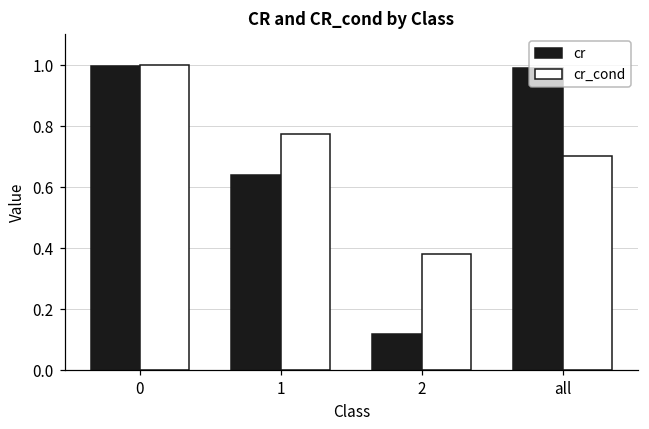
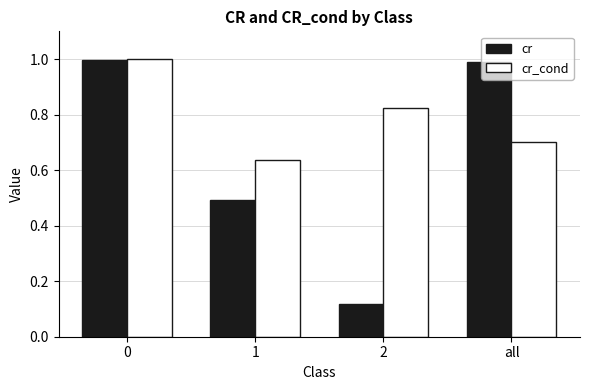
  {
    "cr": {
      "0": 1.00,
-     "1": 0.64,
+     "1": 0.49,
      "2": 0.12
    },
    "cr_cond": {
      "0": 1.00,
-     "1": 0.77,
-     "2": 0.38,
+     "1": 0.64,
+     "2": 0.83,
      "all": 0.70
    }
  }
